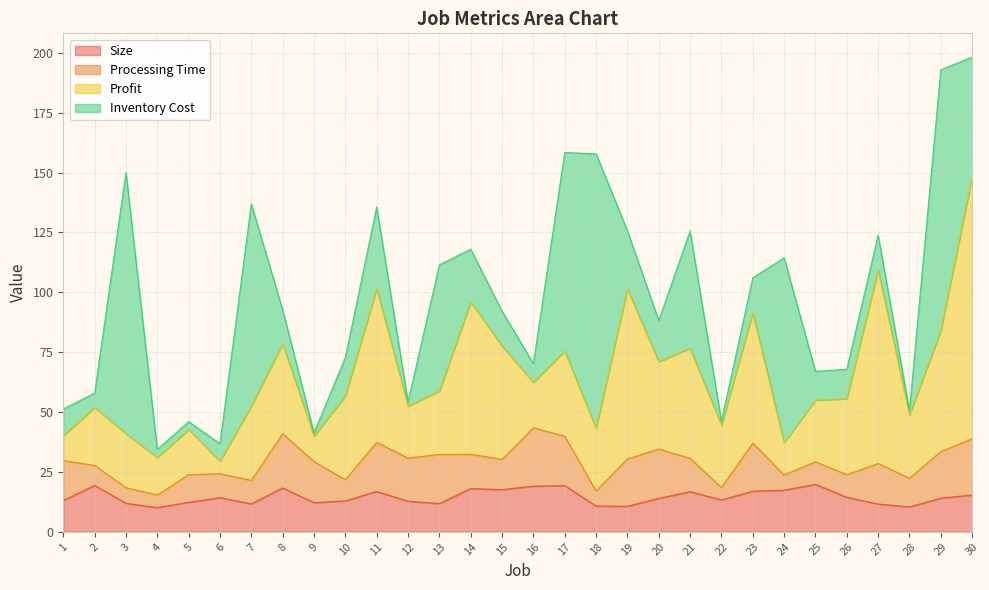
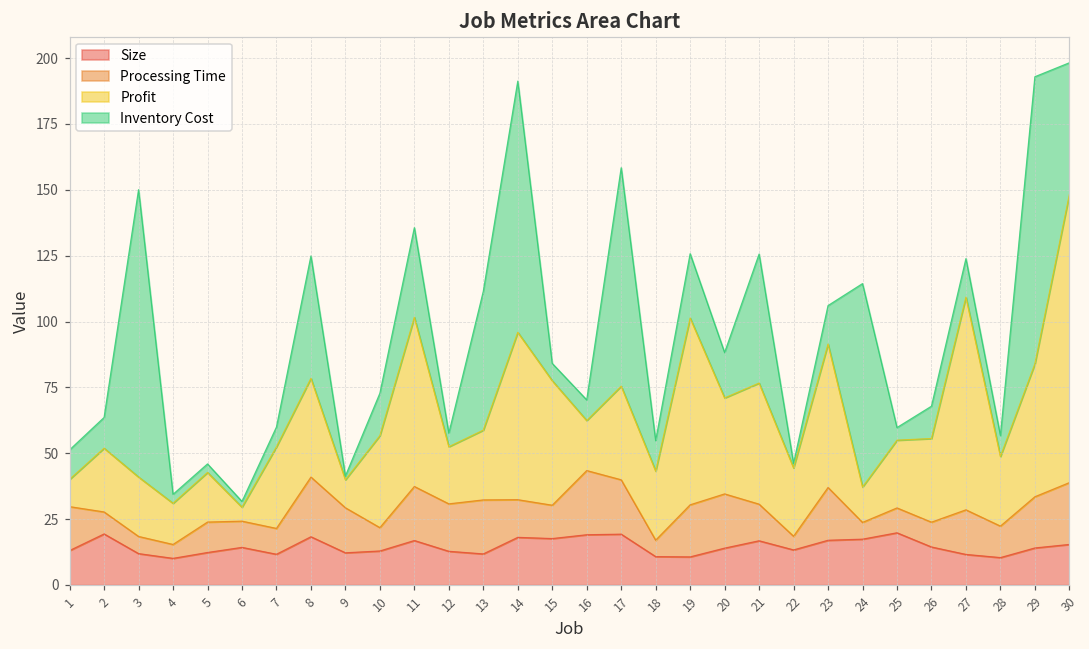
  {
    "Inventory Cost": {
      "1": 11,
-     "2": 6,
+     "2": 12,
      "3": 109,
      "4": 3,
      "5": 3,
-     "6": 7,
-     "7": 84,
-     "8": 14,
+     "6": 2,
+     "7": 8,
+     "8": 46,
      "9": 1,
      "10": 16,
      "11": 34,
-     "12": 2,
+     "12": 5,
      "13": 53,
-     "14": 22,
-     "15": 15,
+     "14": 95,
+     "15": 7,
      "16": 8,
      "17": 83,
-     "18": 115,
+     "18": 12,
      "19": 24,
      "20": 17,
      "21": 49,
      "22": 2,
      "23": 15,
      "24": 77,
-     "25": 12,
+     "25": 5,
      "26": 12,
      "27": 15,
-     "28": 2,
+     "28": 8,
      "29": 109,
      "30": 50
    }
  }
